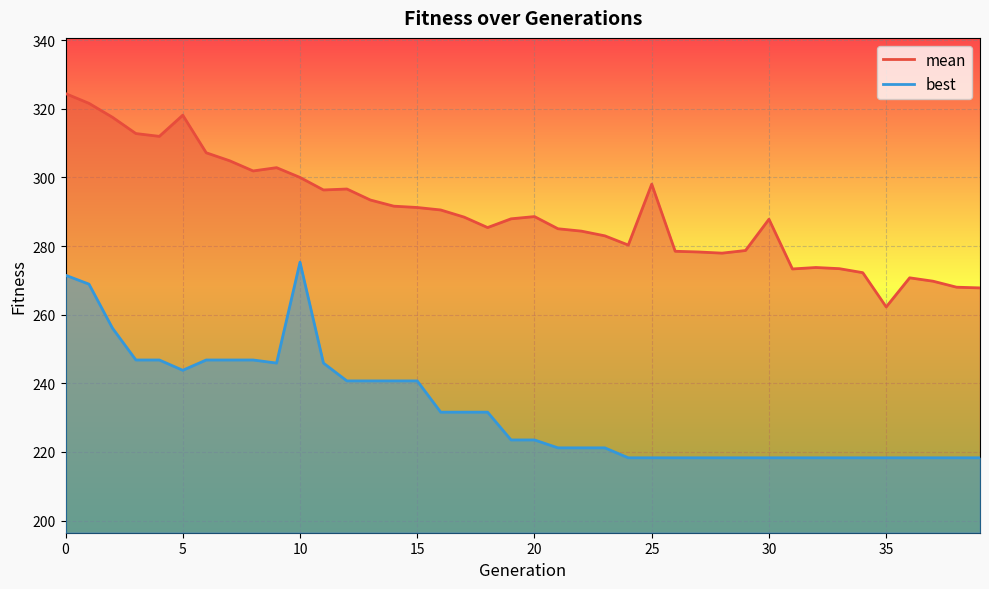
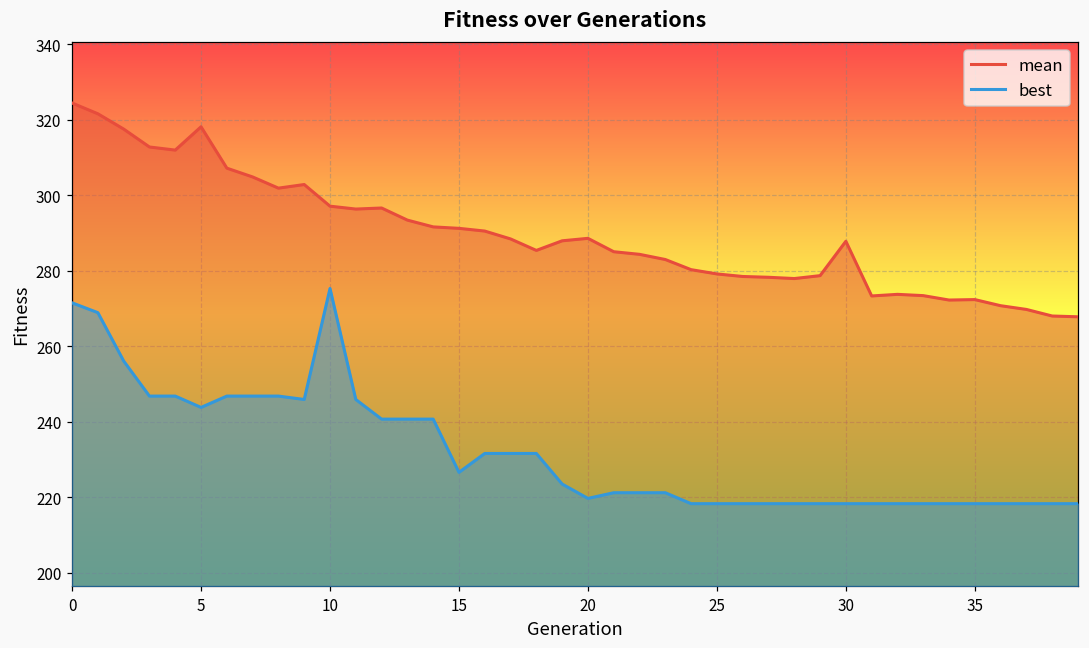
  {
    "mean": {
      "0": 324,
      "5": 318,
-     "10": 300,
+     "10": 297,
      "15": 291,
      "20": 289,
-     "25": 298,
+     "25": 279,
      "30": 288,
-     "35": 262
+     "35": 272
    },
    "best": {
      "0": 272,
      "5": 244,
      "10": 275,
-     "15": 241,
-     "20": 224,
+     "15": 227,
+     "20": 220,
      "25": 218,
      "30": 218,
      "35": 218
    }
  }
